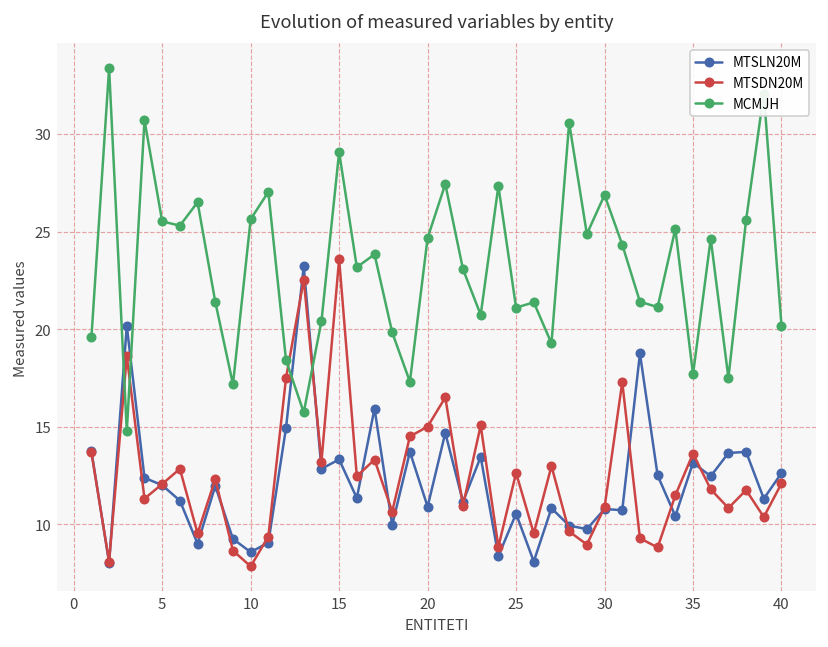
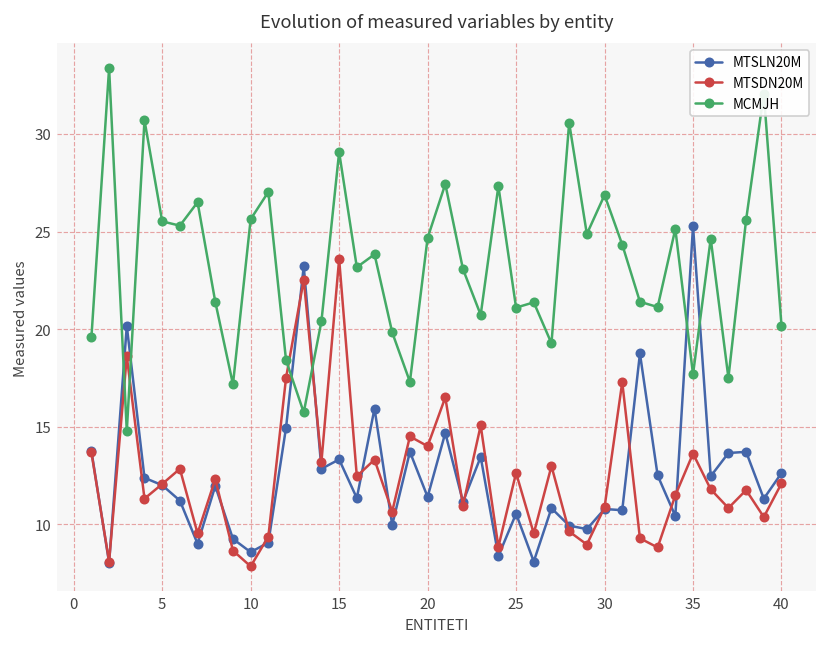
  {
    "MTSLN20M": {
      "10": 8.6,
      "15": 13.3,
-     "20": 10.9,
+     "20": 11.4,
      "25": 10.5,
-     "35": 13.2,
+     "35": 25.3,
      "40": 12.6
    },
    "MTSDN20M": {
      "10": 7.8,
      "15": 23.6,
-     "20": 15,
+     "20": 14,
      "25": 12.6,
      "35": 13.6,
      "40": 12
    },
    "MCMJH": {
      "5": 25.5,
      "10": 25.6,
      "15": 29.1,
      "20": 24.7,
      "25": 21.1,
      "30": 26.9,
      "35": 17.7,
      "40": 20.2
    }
  }
